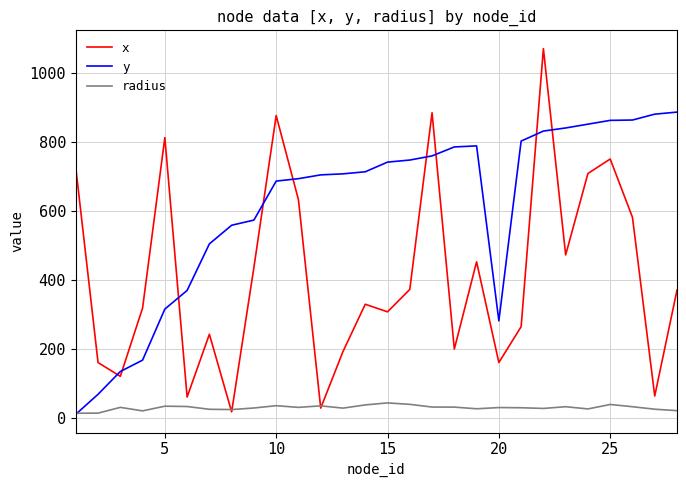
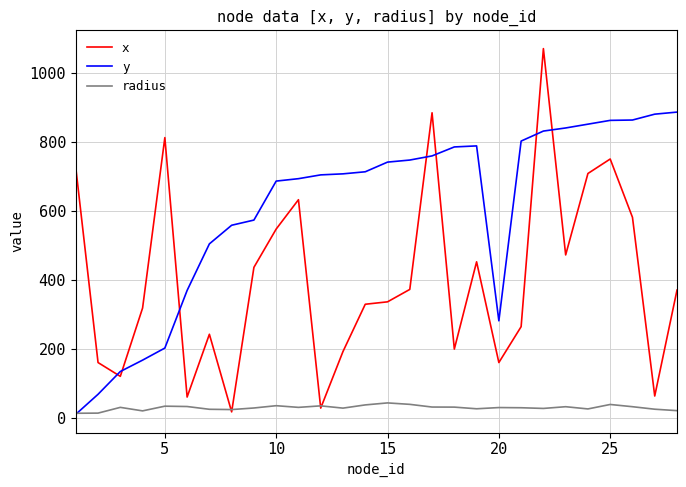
  {
    "x": {
      "5": 810,
-     "10": 880,
-     "15": 310,
+     "10": 550,
+     "15": 340,
      "20": 160,
      "25": 750
    },
    "y": {
-     "5": 320,
+     "5": 200,
      "10": 690,
      "15": 740,
      "20": 280,
      "25": 860
    },
    "radius": {
      "5": 30,
      "10": 30,
      "15": 40,
      "20": 30,
      "25": 40
    }
  }
